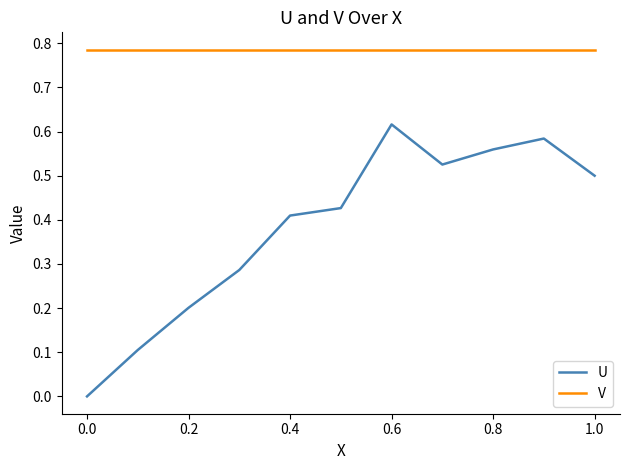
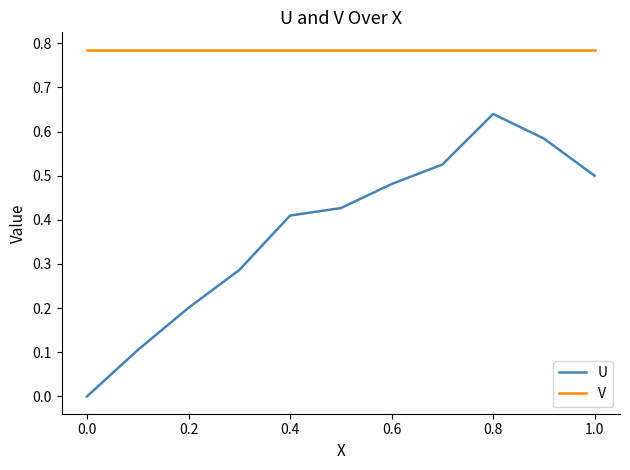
  {
    "U": {
      "0.0": 0.00,
      "0.2": 0.20,
      "0.4": 0.41,
-     "0.6": 0.62,
-     "0.8": 0.56,
+     "0.6": 0.48,
+     "0.8": 0.64,
      "1.0": 0.50
    },
    "V": {
      "0.0": 0.79,
      "0.2": 0.79,
      "0.4": 0.79,
      "0.6": 0.79,
      "0.8": 0.79,
      "1.0": 0.79
    }
  }
